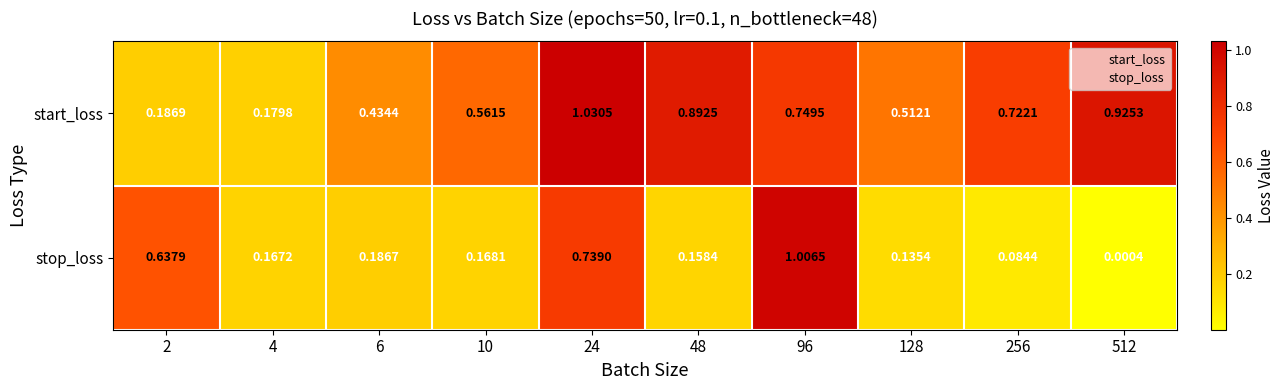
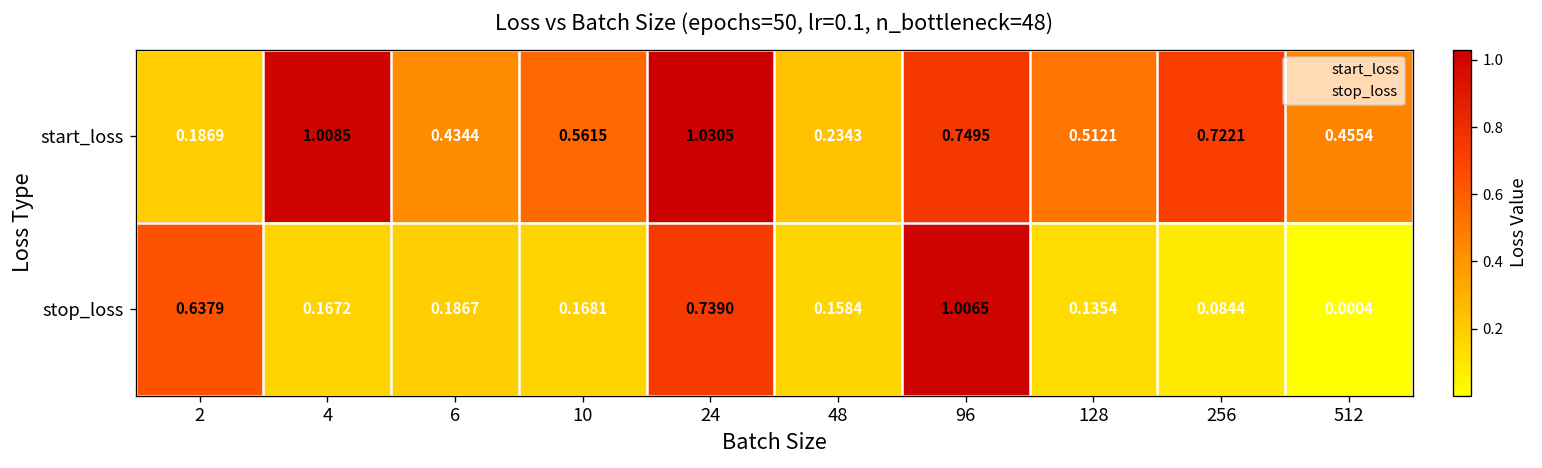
  {
    "start_loss": {
      "2": 0.1869,
-     "4": 0.1798,
+     "4": 1.0085,
      "6": 0.4344,
      "10": 0.5615,
      "24": 1.0305,
-     "48": 0.8925,
+     "48": 0.2343,
      "96": 0.7495,
      "128": 0.5121,
      "256": 0.7221,
-     "512": 0.9253
+     "512": 0.4554
    },
    "stop_loss": {
      "2": 0.6379,
      "4": 0.1672,
      "6": 0.1867,
      "10": 0.1681,
      "24": 0.7390,
      "48": 0.1584,
      "96": 1.0065,
      "128": 0.1354,
      "256": 0.0844,
      "512": 0.0004
    }
  }
